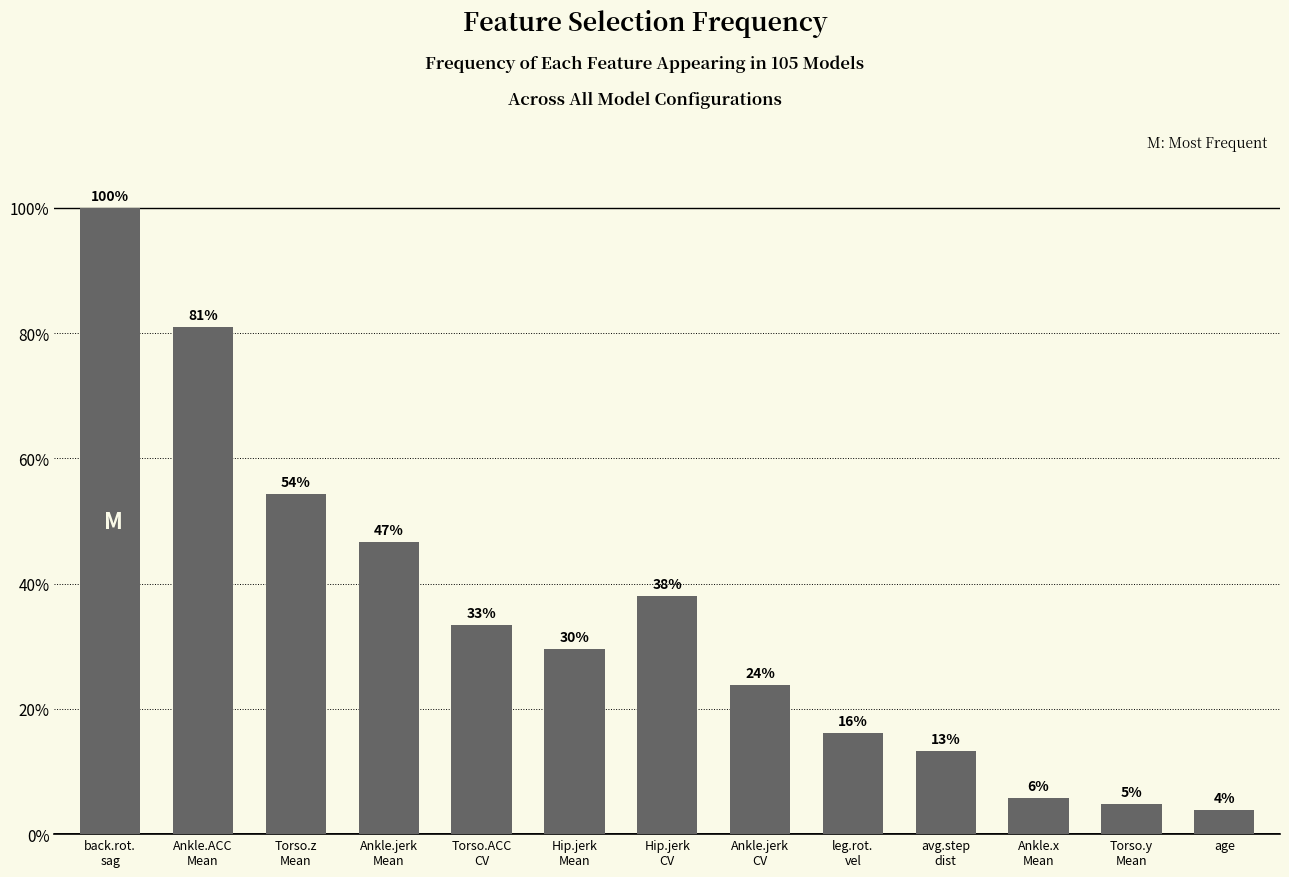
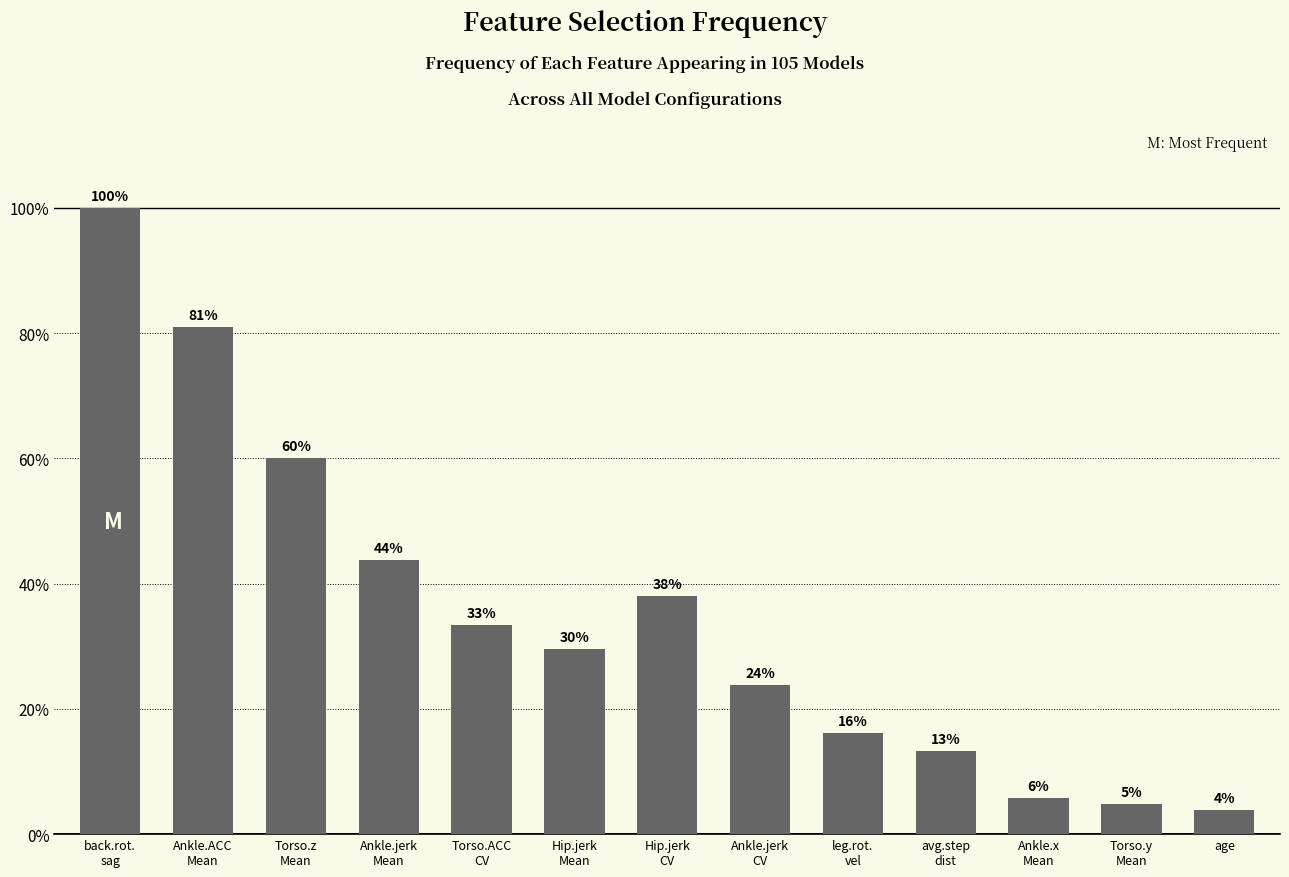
  {
    "back.rot. sag": "100%",
    "Ankle.ACC Mean": "81%",
-   "Torso.z Mean": "54%",
-   "Ankle.jerk Mean": "47%",
+   "Torso.z Mean": "60%",
+   "Ankle.jerk Mean": "44%",
    "Torso.ACC CV": "33%",
    "Hip.jerk Mean": "30%",
    "Hip.jerk CV": "38%",
    "Ankle.jerk CV": "24%",
    "leg.rot. vel": "16%",
    "avg.step dist": "13%",
    "Ankle.x Mean": "6%",
    "Torso.y Mean": "5%",
    "age": "4%"
  }
